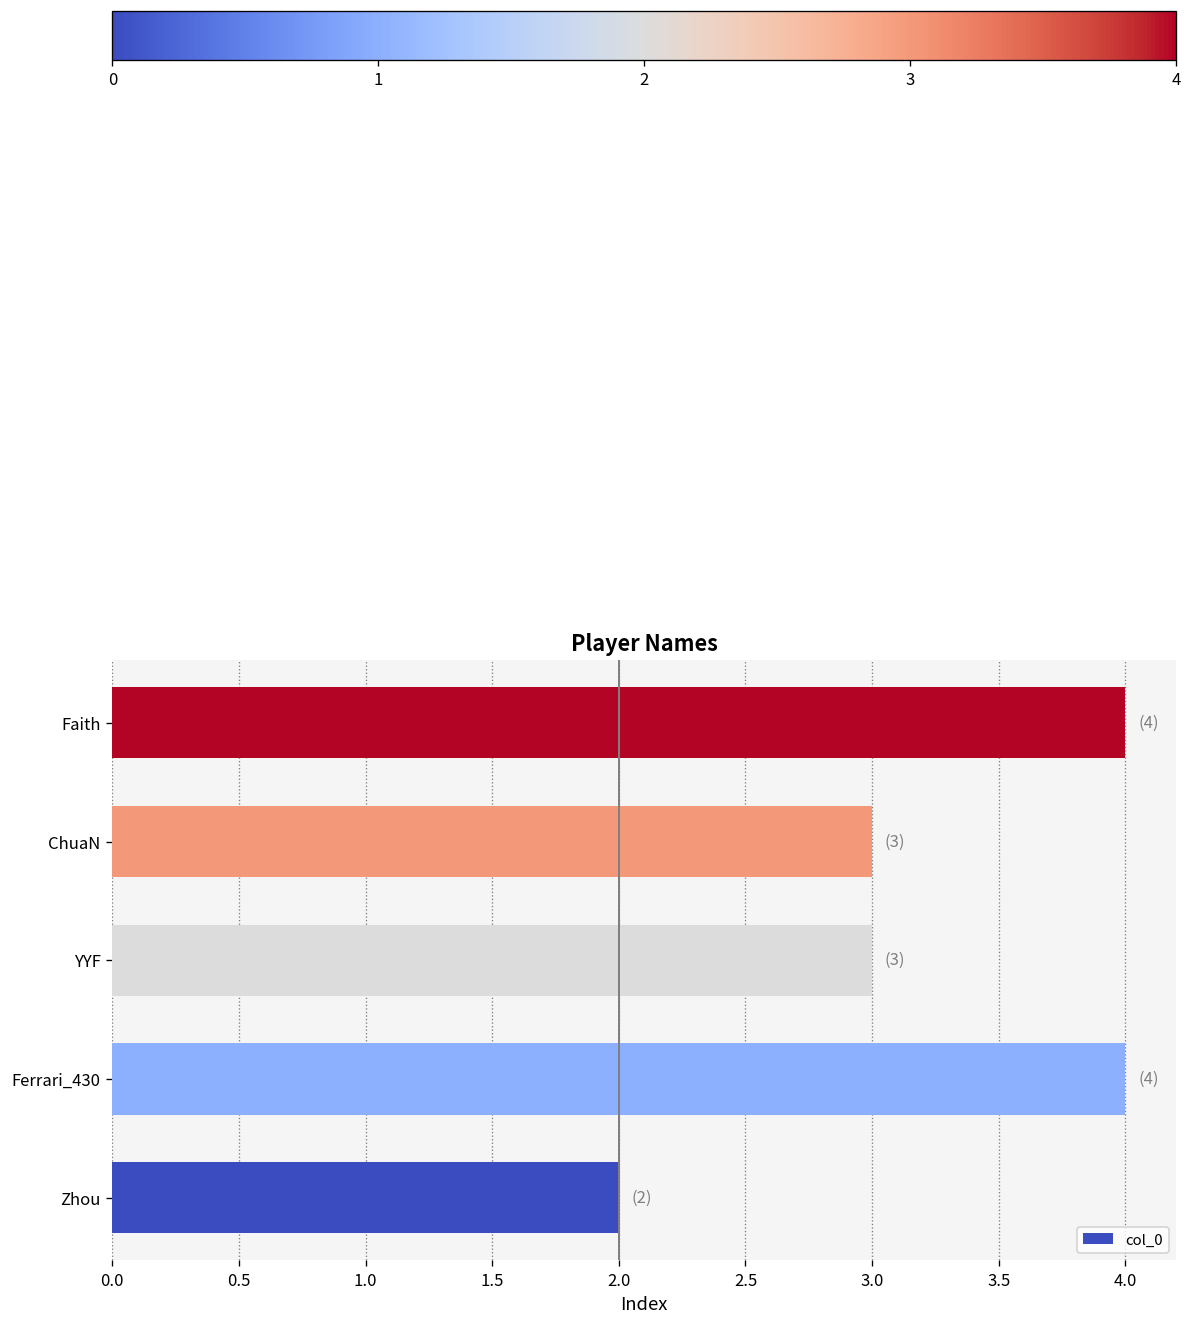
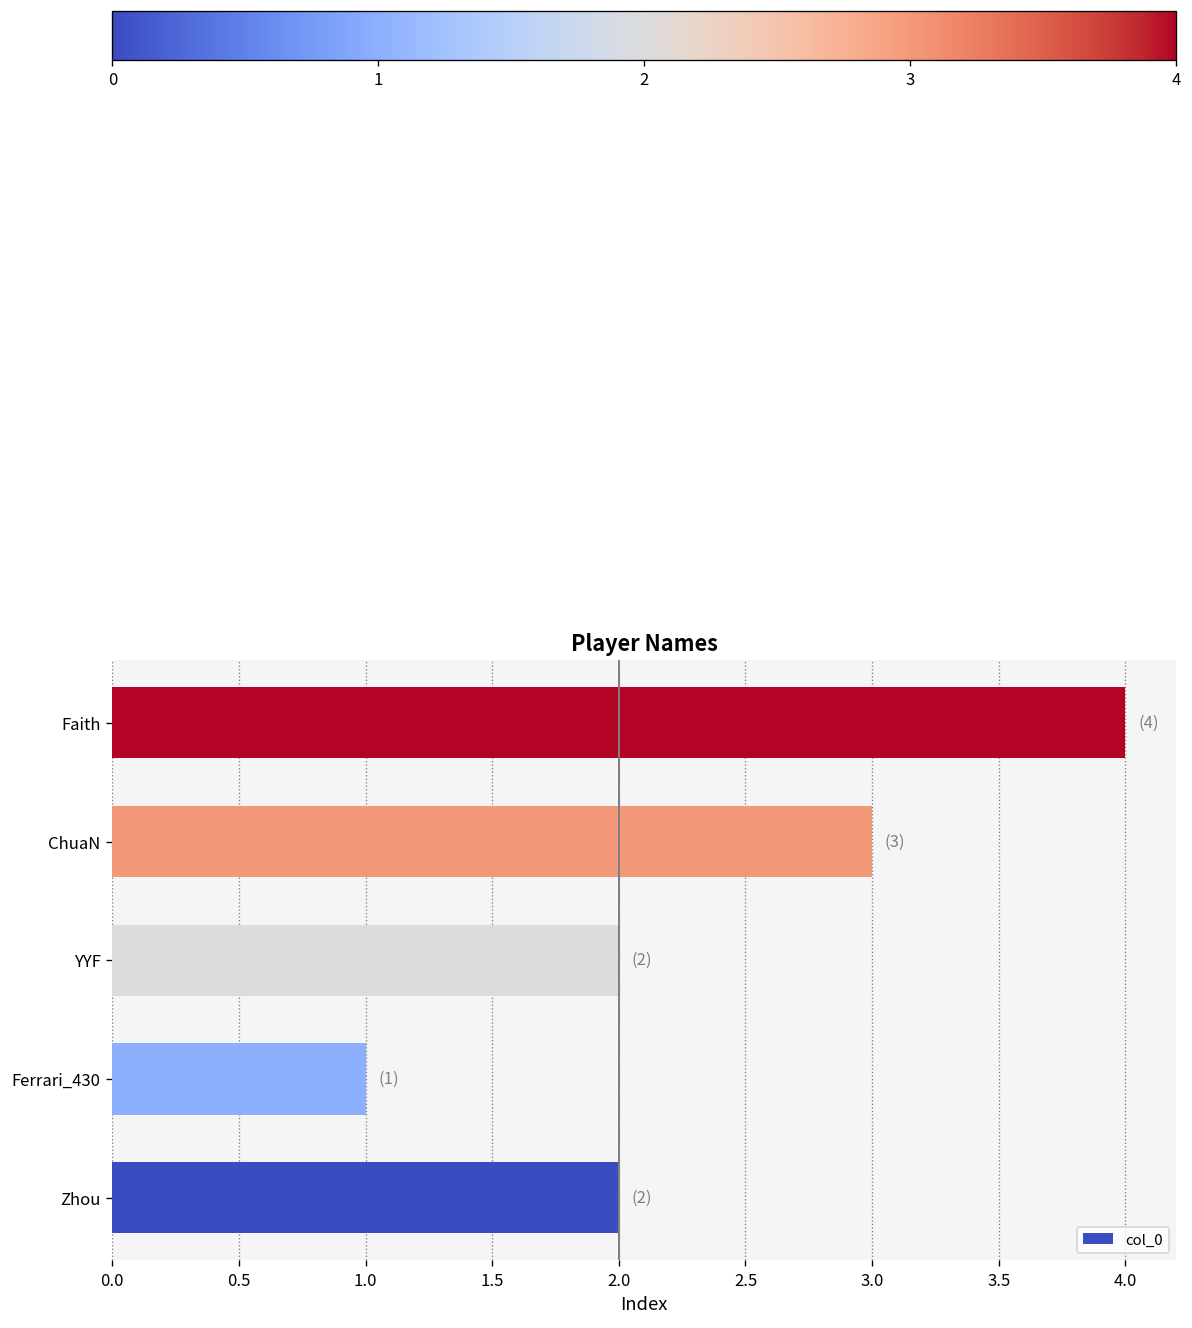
  {
    "Faith": "(4)",
    "ChuaN": "(3)",
-   "YYF": "(3)",
-   "Ferrari_430": "(4)",
+   "YYF": "(2)",
+   "Ferrari_430": "(1)",
    "Zhou": "(2)"
  }
